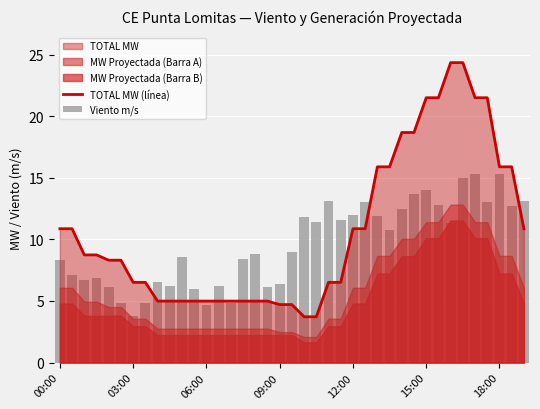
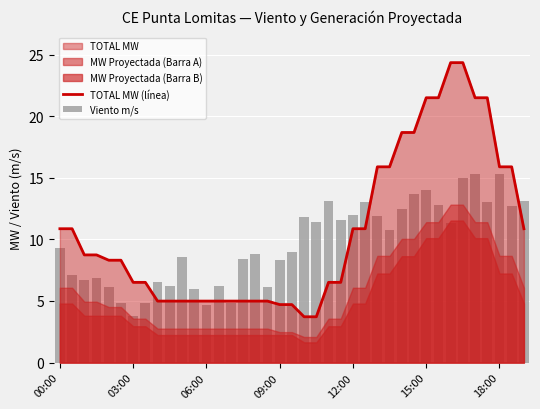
  {
    "Viento m/s": {
-     "00:00": 8.3,
+     "00:00": 9.3,
      "03:00": 3.8,
      "06:00": 4.7,
-     "09:00": 6.4,
+     "09:00": 8.3,
      "12:00": 12.0,
      "15:00": 14.0,
      "18:00": 15.3
    }
  }
